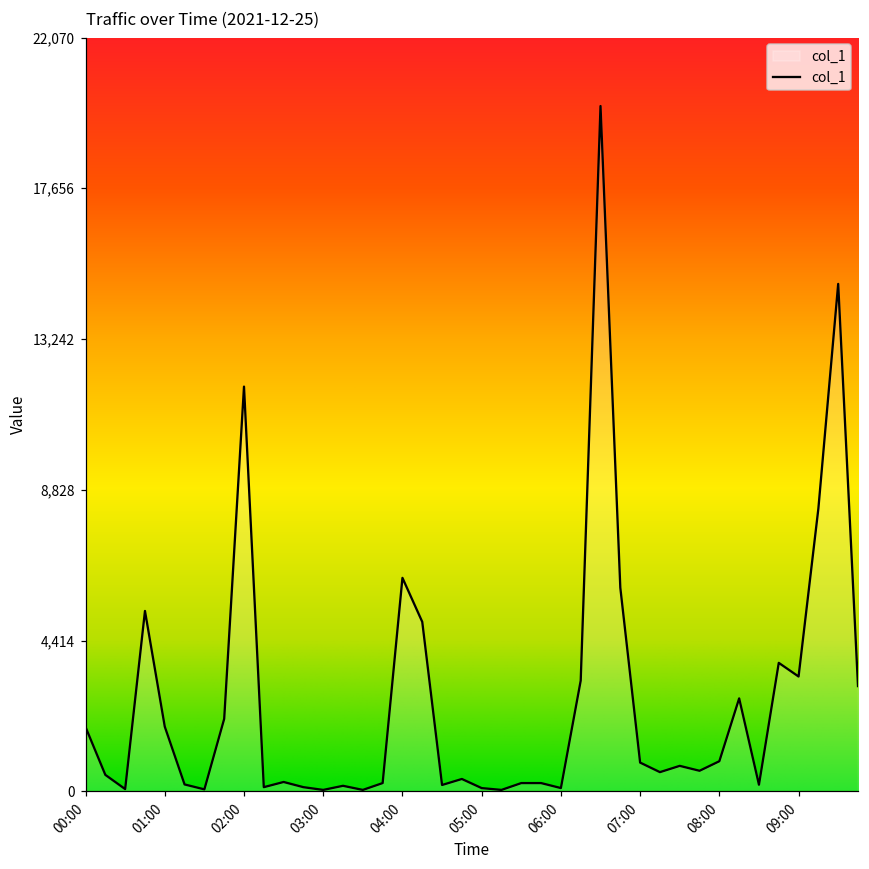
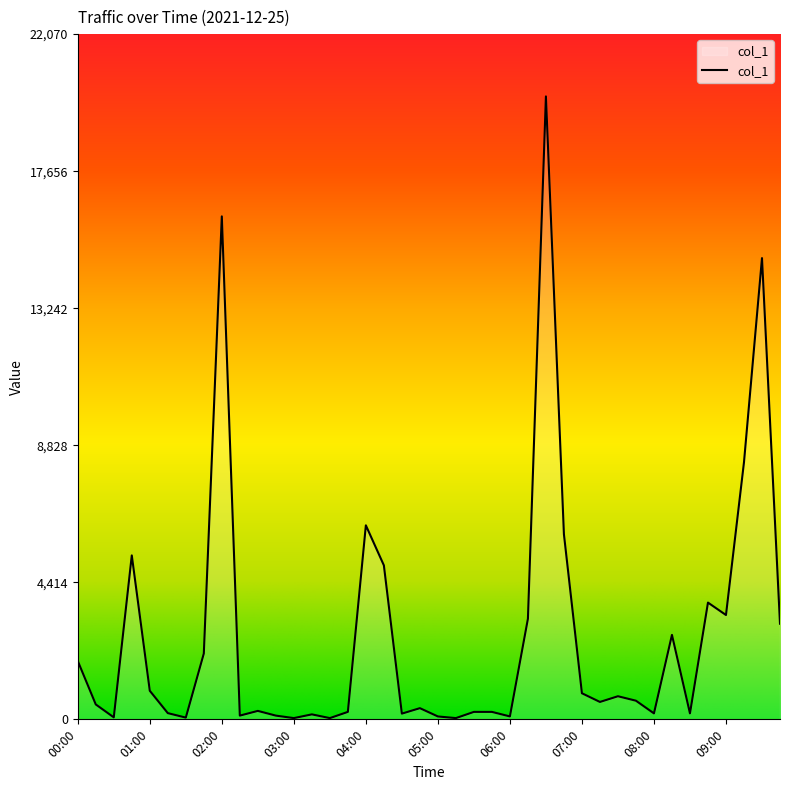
  {
    "00:00": "1,900",
-   "01:00": "1,900",
-   "02:00": "11,800",
+   "01:00": "900",
+   "02:00": "16,200",
    "03:00": "0",
    "04:00": "6,200",
    "05:00": "100",
    "06:00": "100",
    "07:00": "800",
-   "08:00": "900",
+   "08:00": "200",
    "09:00": "3,400"
  }
